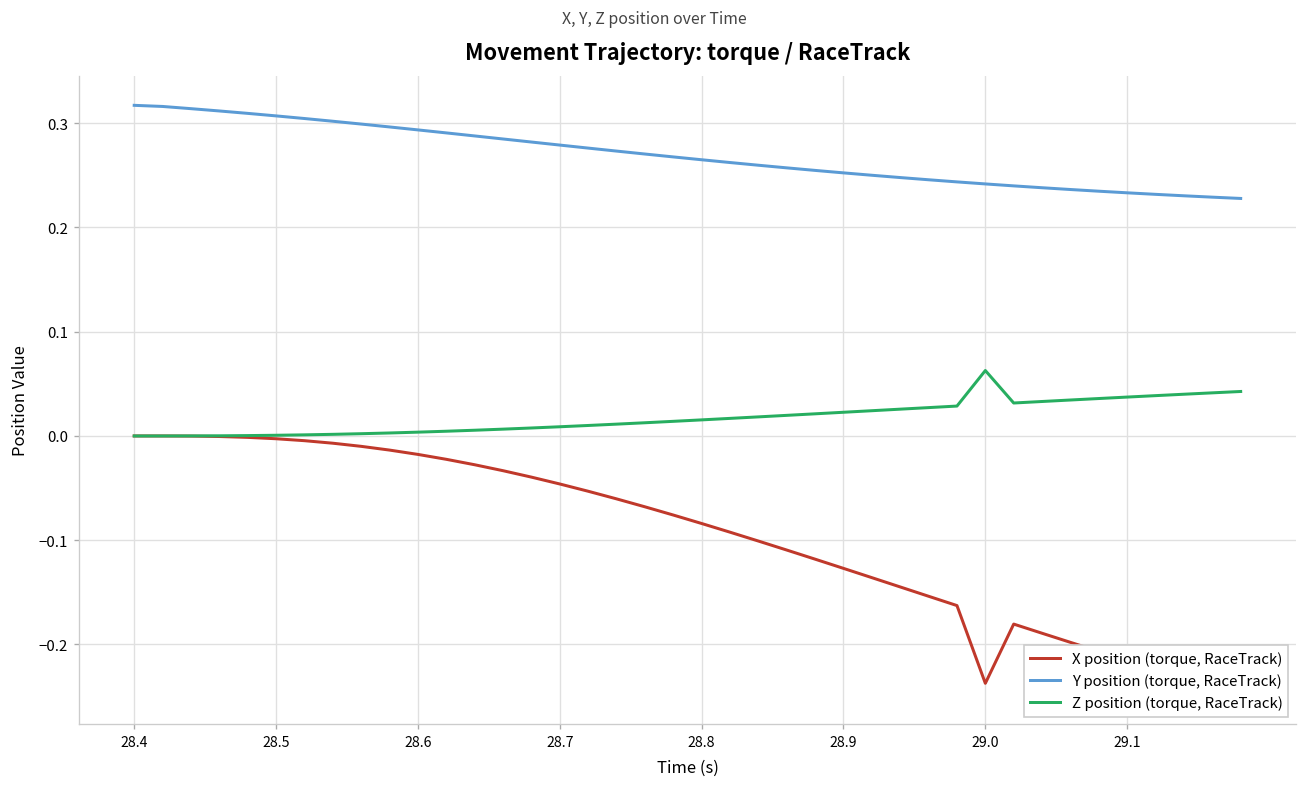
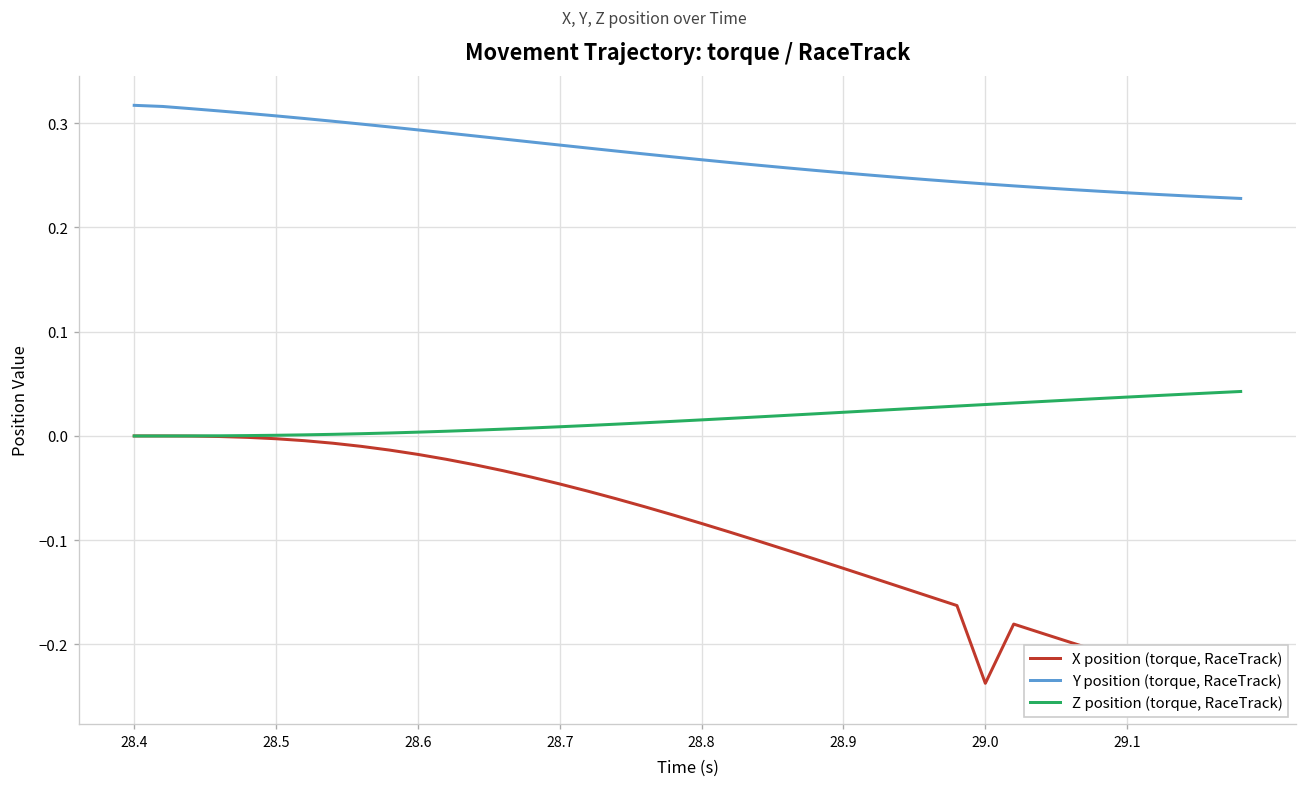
  {
    "X position (torque, RaceTrack)": {
      "29.0": -0.24
    },
    "Y position (torque, RaceTrack)": {
      "29.0": 0.24
    },
    "Z position (torque, RaceTrack)": {
-     "29.0": 0.06
+     "29.0": 0.03
    }
  }
